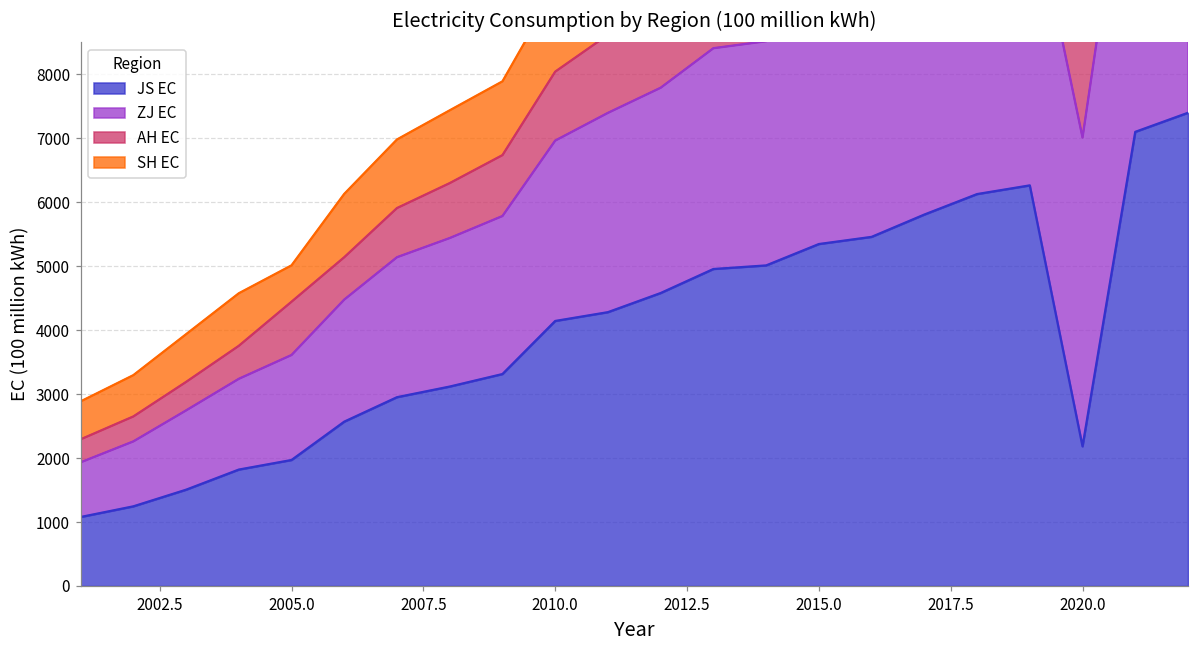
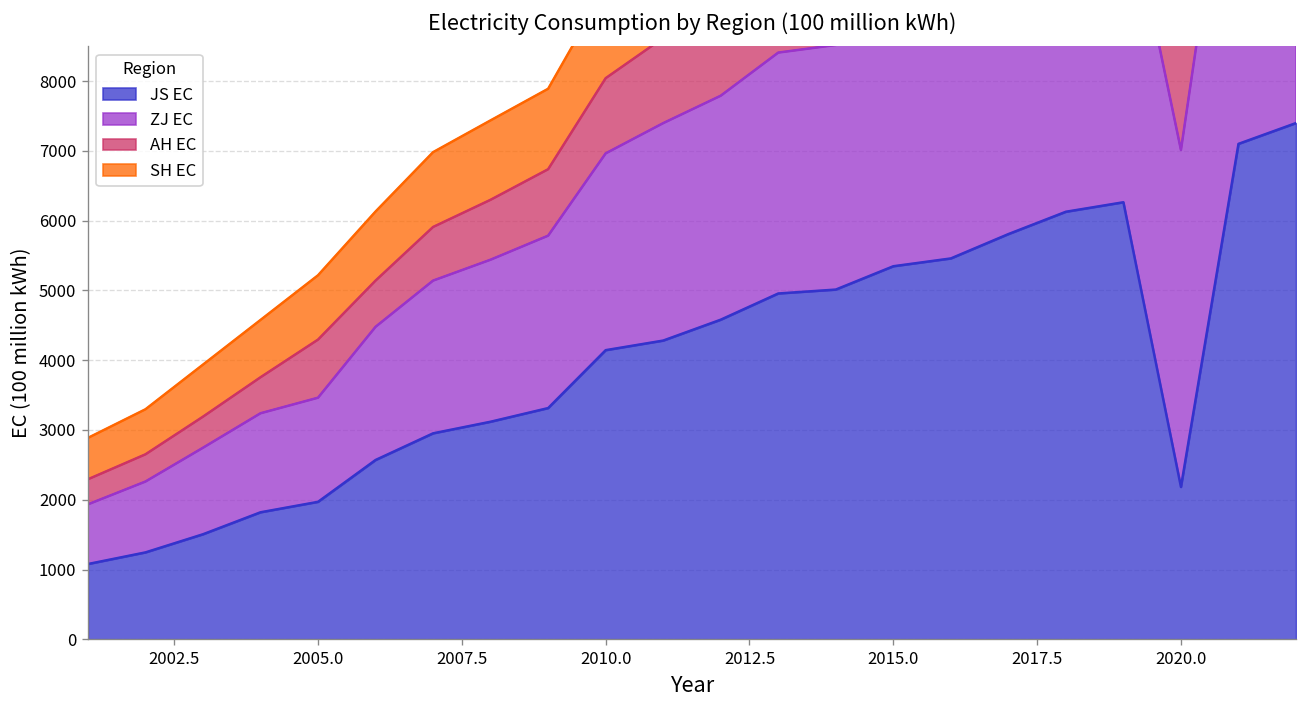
  {
    "JS EC": {
      "2005.0": 2000,
      "2010.0": 4100,
      "2015.0": 5300,
      "2020.0": 2200
    },
    "ZJ EC": {
-     "2005.0": 1600,
+     "2005.0": 1500,
      "2010.0": 2800,
      "2020.0": 4800
    },
    "AH EC": {
      "2005.0": 800,
      "2010.0": 1100
    },
    "SH EC": {
-     "2005.0": 600
+     "2005.0": 900
    }
  }
